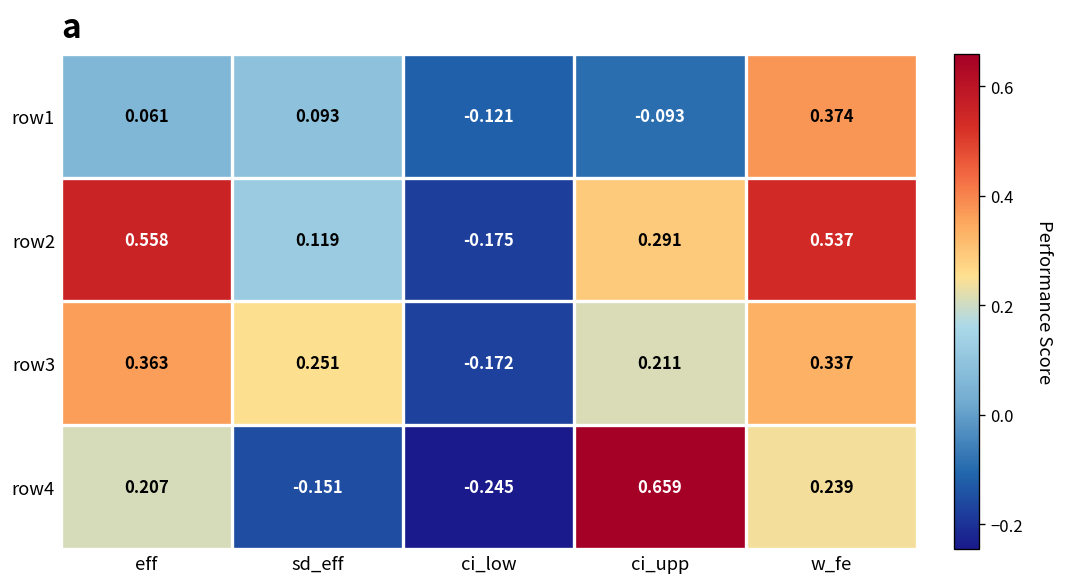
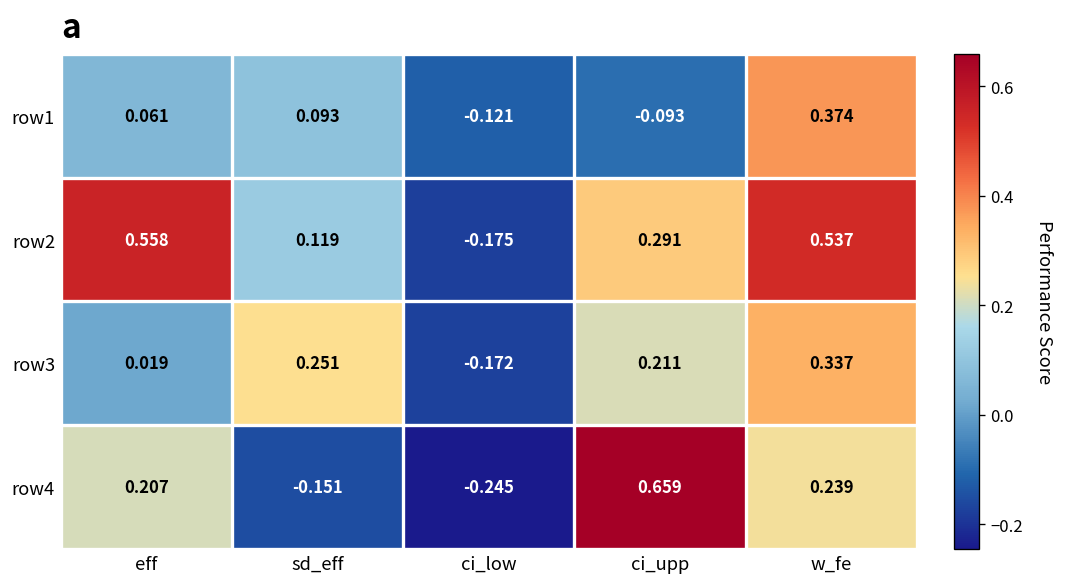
  {
    "row1": {
      "eff": 0.061,
      "sd_eff": 0.093,
      "ci_low": -0.121,
      "ci_upp": -0.093,
      "w_fe": 0.374
    },
    "row2": {
      "eff": 0.558,
      "sd_eff": 0.119,
      "ci_low": -0.175,
      "ci_upp": 0.291,
      "w_fe": 0.537
    },
    "row3": {
-     "eff": 0.363,
+     "eff": 0.019,
      "sd_eff": 0.251,
      "ci_low": -0.172,
      "ci_upp": 0.211,
      "w_fe": 0.337
    },
    "row4": {
      "eff": 0.207,
      "sd_eff": -0.151,
      "ci_low": -0.245,
      "ci_upp": 0.659,
      "w_fe": 0.239
    }
  }
